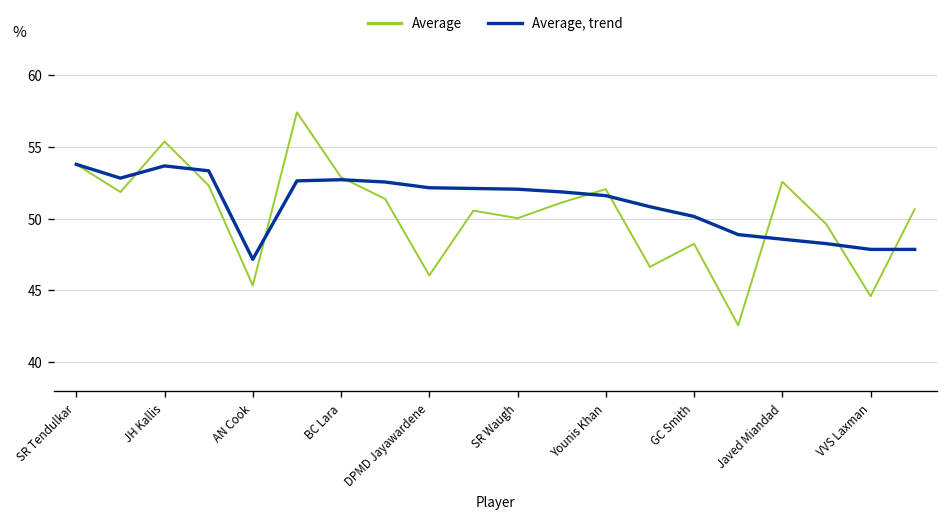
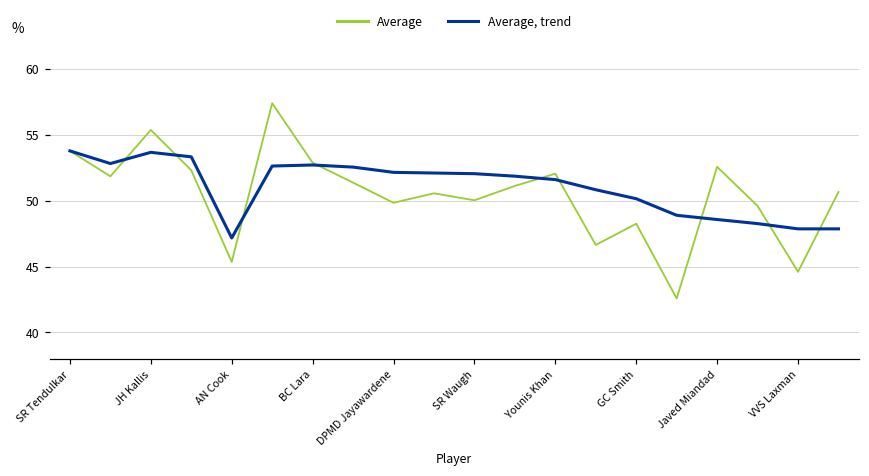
  {
    "Average": {
      "JH Kallis": 55.4,
      "AN Cook": 45.4,
-     "DPMD Jayawardene": 46.1,
+     "DPMD Jayawardene": 49.8,
      "SR Waugh": 50.0,
      "Younis Khan": 52.1,
      "GC Smith": 48.3,
      "Javed Miandad": 52.6,
      "VVS Laxman": 44.6
    },
    "Average, trend": {
      "JH Kallis": 53.7,
      "AN Cook": 47.2,
      "DPMD Jayawardene": 52.2,
      "SR Waugh": 52.1,
      "Younis Khan": 51.6,
      "GC Smith": 50.2,
      "Javed Miandad": 48.6,
      "VVS Laxman": 47.9
    }
  }
